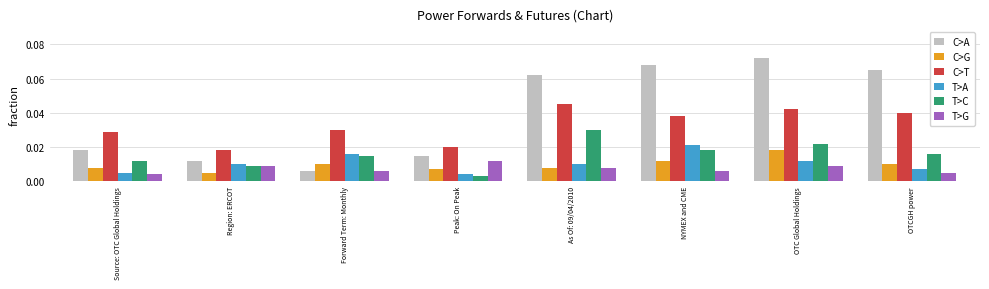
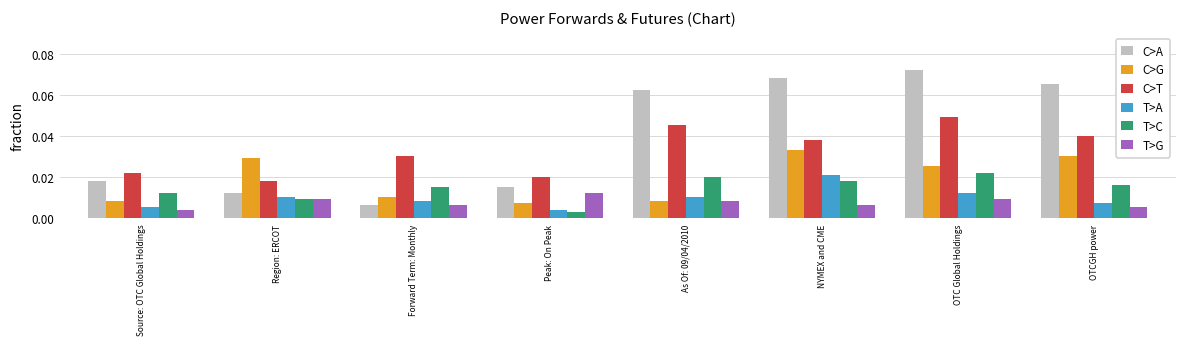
  {
    "C>A": {
      "Source: OTC Global Holdings": 0.018,
      "Region: ERCOT": 0.012,
      "Forward Term: Monthly": 0.006,
      "Peak: On Peak": 0.015,
      "As Of: 09/04/2010": 0.062,
      "NYMEX and CME": 0.068,
      "OTC Global Holdings": 0.072,
      "OTCGH power": 0.065
    },
    "C>G": {
      "Source: OTC Global Holdings": 0.008,
-     "Region: ERCOT": 0.005,
+     "Region: ERCOT": 0.029,
      "Forward Term: Monthly": 0.010,
      "Peak: On Peak": 0.007,
      "As Of: 09/04/2010": 0.008,
-     "NYMEX and CME": 0.012,
-     "OTC Global Holdings": 0.018,
-     "OTCGH power": 0.01
+     "NYMEX and CME": 0.033,
+     "OTC Global Holdings": 0.025,
+     "OTCGH power": 0.03
    },
    "C>T": {
-     "Source: OTC Global Holdings": 0.029,
+     "Source: OTC Global Holdings": 0.022,
      "Region: ERCOT": 0.018,
      "Forward Term: Monthly": 0.030,
      "Peak: On Peak": 0.020,
      "As Of: 09/04/2010": 0.045,
      "NYMEX and CME": 0.038,
-     "OTC Global Holdings": 0.042,
+     "OTC Global Holdings": 0.049,
      "OTCGH power": 0.040
    },
    "T>A": {
      "Source: OTC Global Holdings": 0.005,
      "Region: ERCOT": 0.010,
-     "Forward Term: Monthly": 0.016,
+     "Forward Term: Monthly": 0.008,
      "Peak: On Peak": 0.004,
      "As Of: 09/04/2010": 0.010,
      "NYMEX and CME": 0.021,
      "OTC Global Holdings": 0.012,
      "OTCGH power": 0.007
    },
    "T>C": {
      "Source: OTC Global Holdings": 0.012,
      "Region: ERCOT": 0.01,
      "Forward Term: Monthly": 0.015,
      "Peak: On Peak": 0.003,
-     "As Of: 09/04/2010": 0.03,
+     "As Of: 09/04/2010": 0.02,
      "NYMEX and CME": 0.018,
      "OTC Global Holdings": 0.022,
      "OTCGH power": 0.016
    },
    "T>G": {
      "Source: OTC Global Holdings": 0.004,
      "Region: ERCOT": 0.009,
      "Forward Term: Monthly": 0.006,
      "Peak: On Peak": 0.012,
      "As Of: 09/04/2010": 0.008,
      "NYMEX and CME": 0.006,
      "OTC Global Holdings": 0.009,
      "OTCGH power": 0.005
    }
  }
